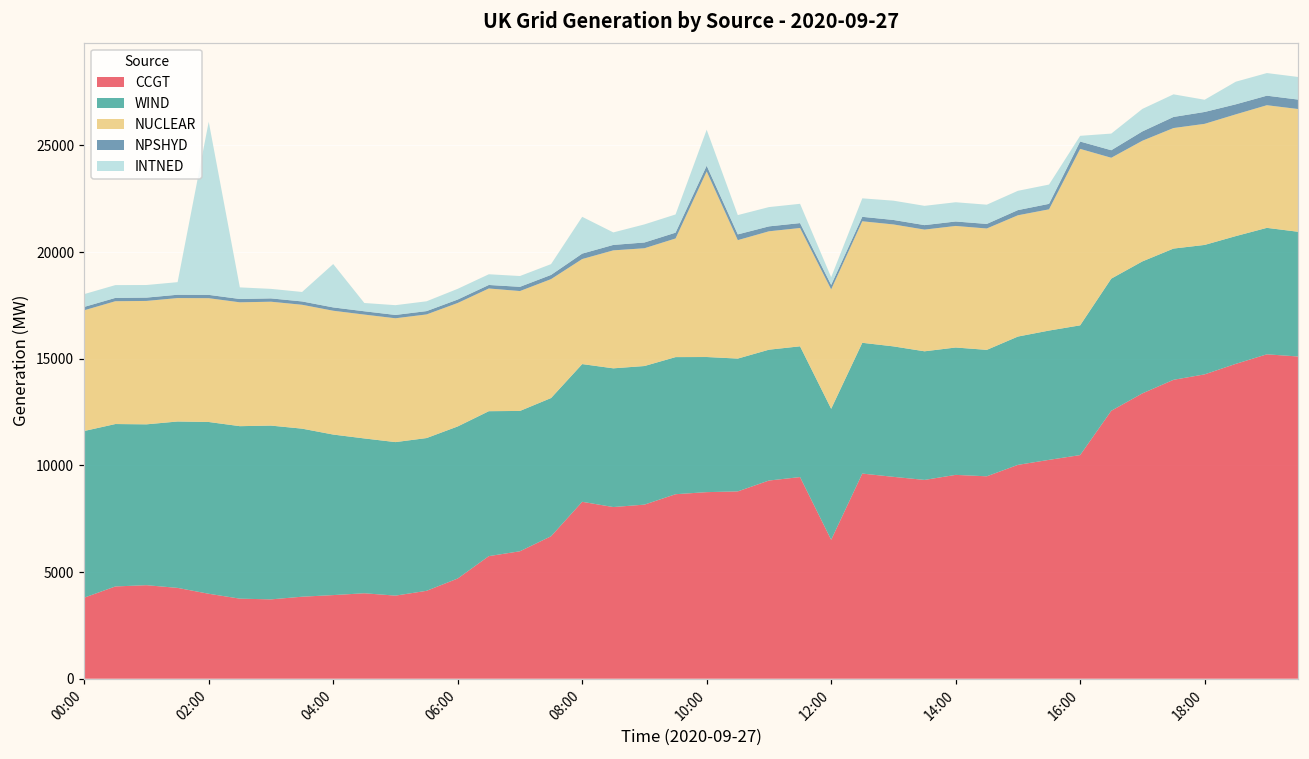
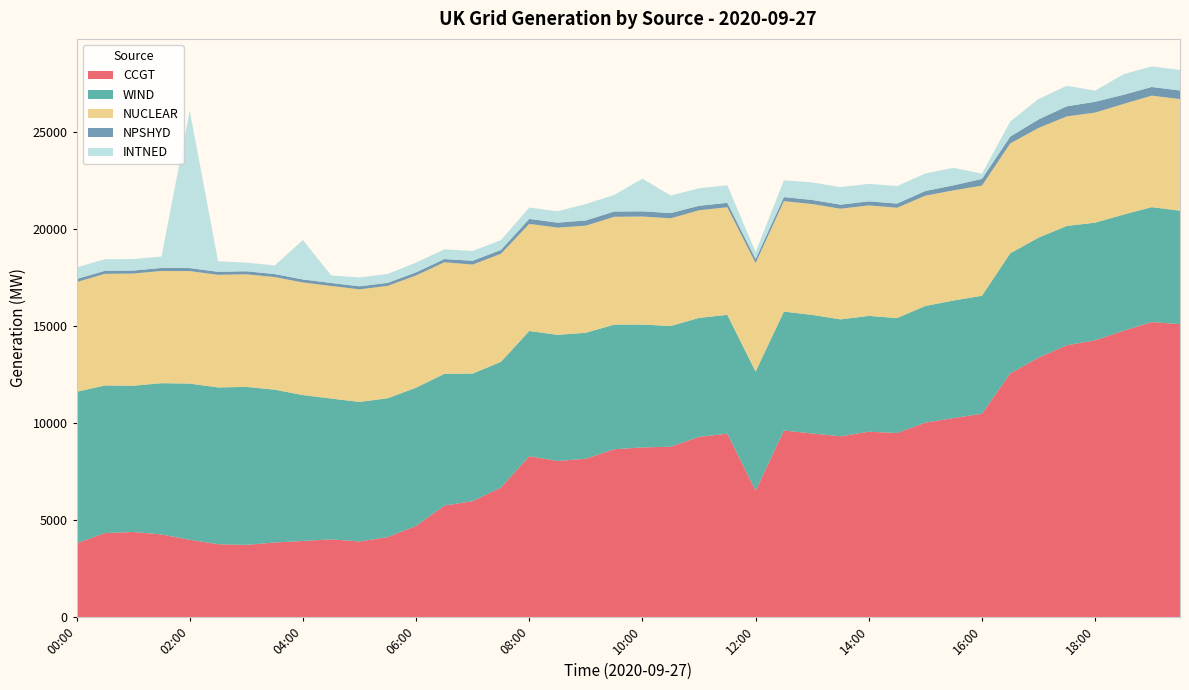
  {
    "CCGT": {
      "00:00": 3800,
      "02:00": 4000,
      "04:00": 3900,
      "06:00": 4700,
      "08:00": 8300,
      "10:00": 8700,
      "12:00": 6500,
      "14:00": 9600,
      "16:00": 10500,
      "18:00": 14300
    },
    "NUCLEAR": {
      "00:00": 5700,
      "02:00": 5800,
      "04:00": 5800,
      "06:00": 5800,
-     "08:00": 4900,
-     "10:00": 8700,
+     "08:00": 5500,
+     "10:00": 5600,
      "12:00": 5600,
      "14:00": 5700,
-     "16:00": 8300,
+     "16:00": 5700,
      "18:00": 5700
    },
    "INTNED": {
      "00:00": 600,
      "02:00": 8100,
      "04:00": 2000,
      "06:00": 500,
-     "08:00": 1700,
+     "08:00": 600,
      "10:00": 1700,
      "12:00": 400,
      "14:00": 900,
      "16:00": 300,
      "18:00": 600
    }
  }
